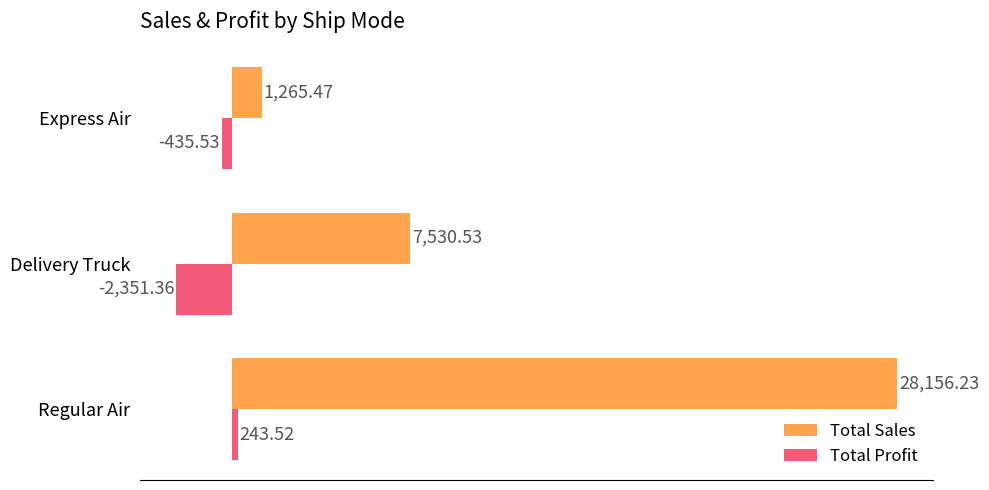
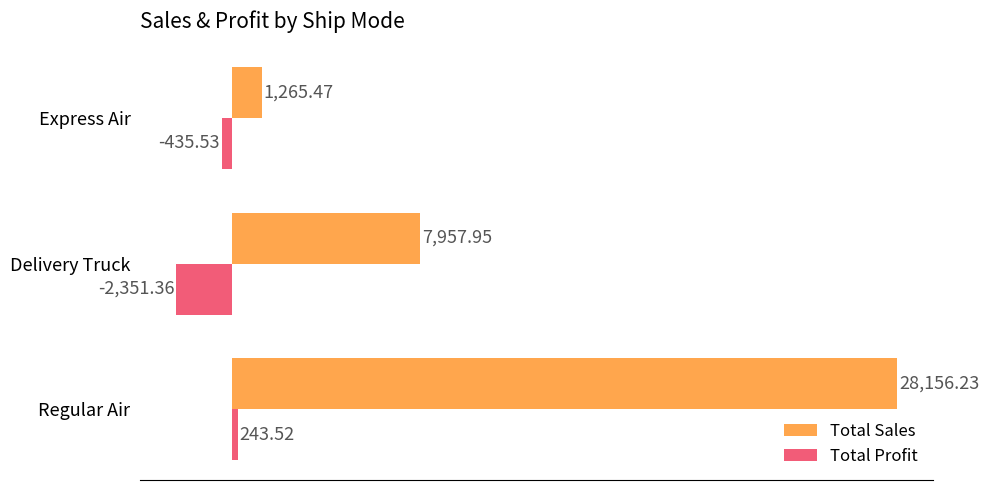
  {
    "Total Sales": {
      "Express Air": "1,265.47",
-     "Delivery Truck": "7,530.53",
+     "Delivery Truck": "7,957.95",
      "Regular Air": "28,156.23"
    },
    "Total Profit": {
      "Express Air": "-435.53",
      "Delivery Truck": "-2,351.36",
      "Regular Air": "243.52"
    }
  }
